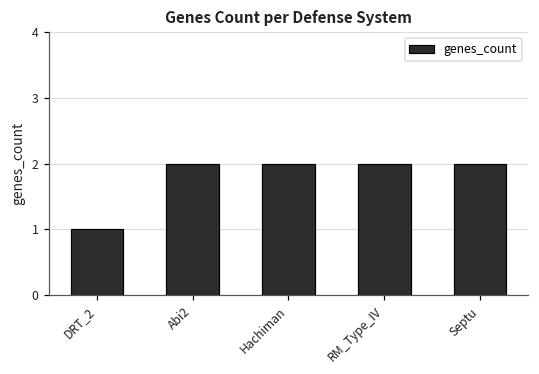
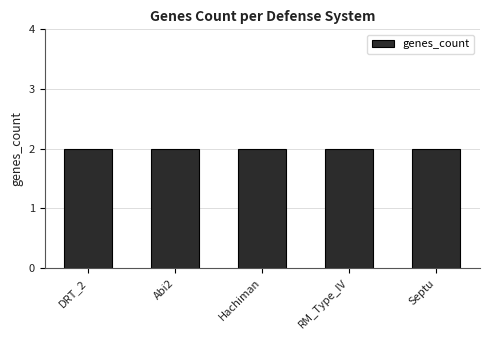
  {
-   "DRT_2": 1,
+   "DRT_2": 2,
    "Abi2": 2,
    "Hachiman": 2,
    "RM_Type_IV": 2,
    "Septu": 2
  }
